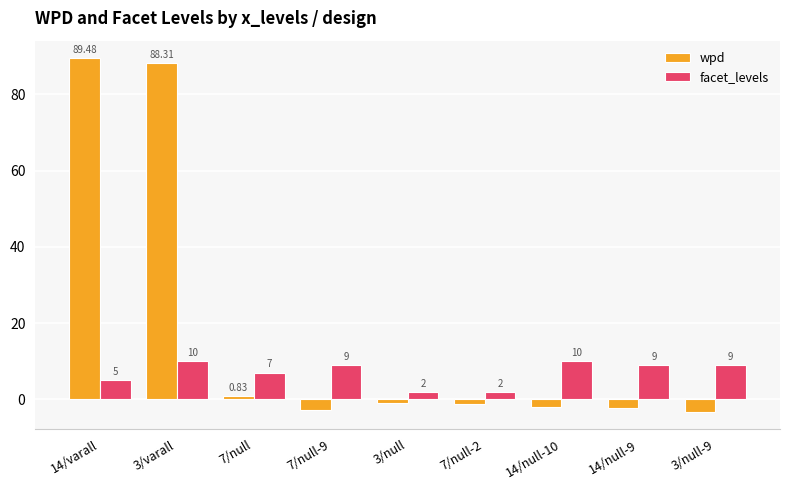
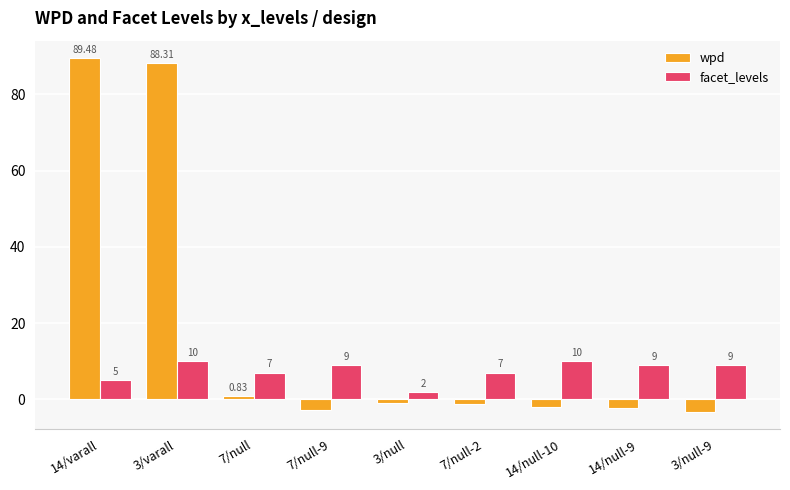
  {
    "wpd": {
      "14/varall": 89.48,
      "3/varall": 88.31,
      "7/null": 0.83
    },
    "facet_levels": {
      "14/varall": 5,
      "3/varall": 10,
      "7/null": 7,
      "7/null-9": 9,
      "3/null": 2,
-     "7/null-2": 2,
+     "7/null-2": 7,
      "14/null-10": 10,
      "14/null-9": 9,
      "3/null-9": 9
    }
  }
